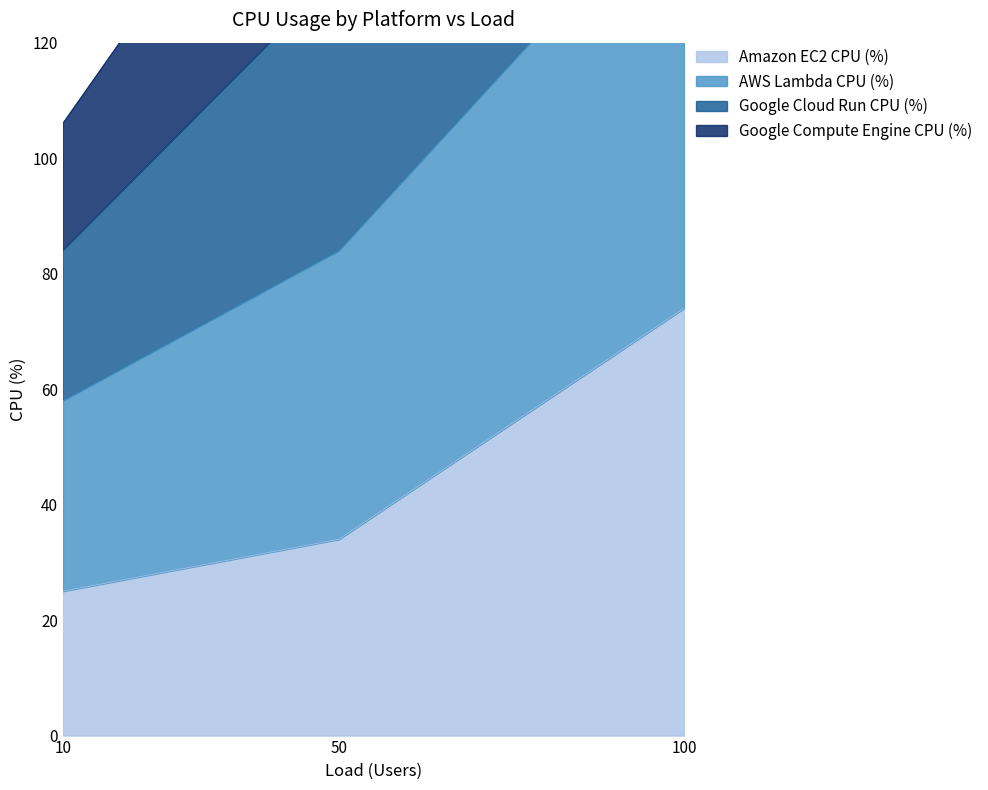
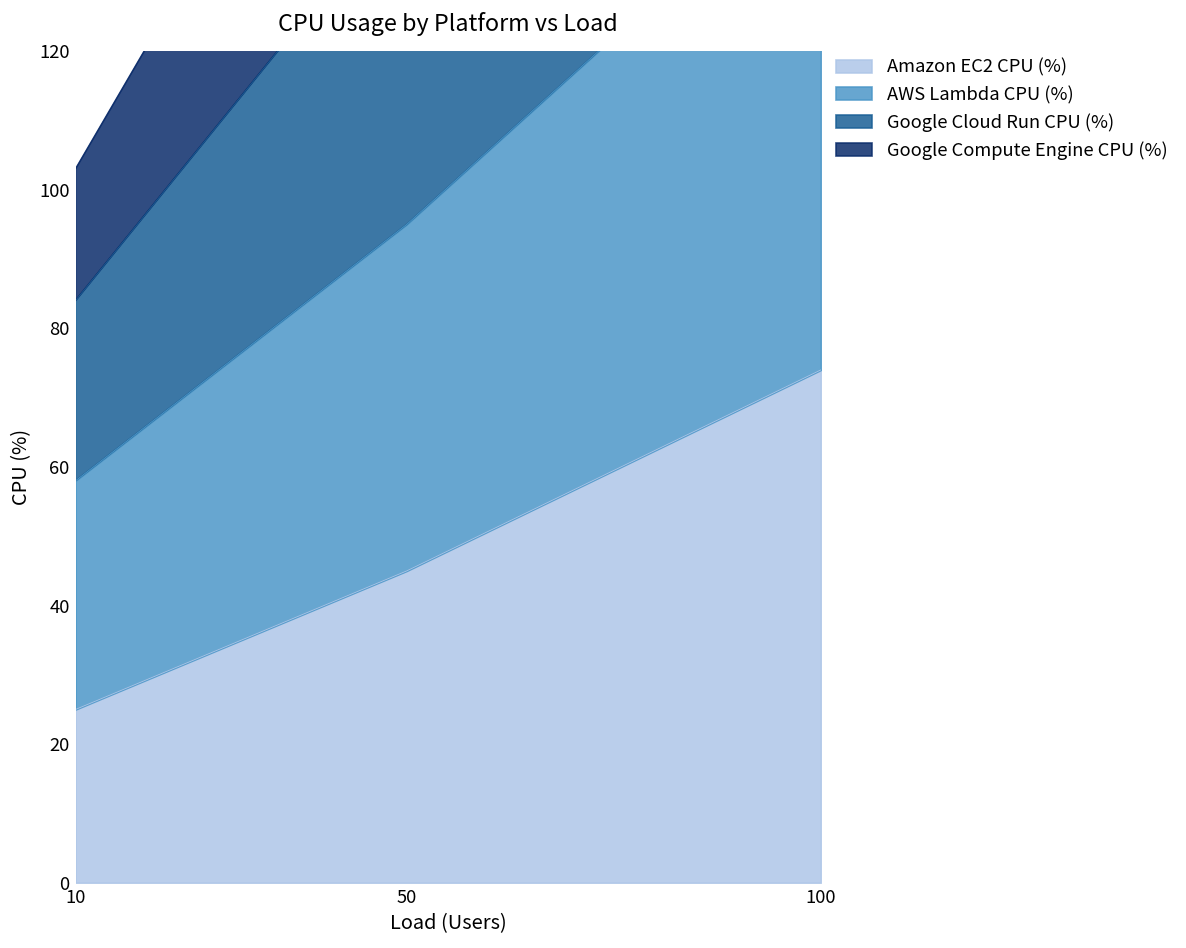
  {
    "Amazon EC2 CPU (%)": {
      "10": 25,
-     "50": 34,
+     "50": 45,
      "100": 74
    },
    "AWS Lambda CPU (%)": {
      "10": 33,
      "50": 50
    },
    "Google Cloud Run CPU (%)": {
      "10": 26
    },
    "Google Compute Engine CPU (%)": {
-     "10": 22
+     "10": 19
    }
  }
